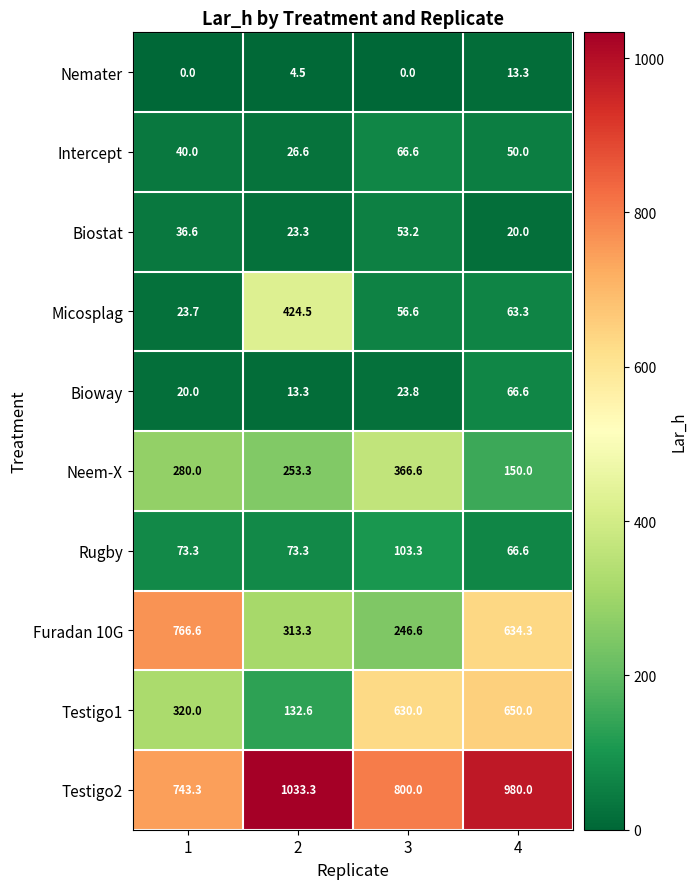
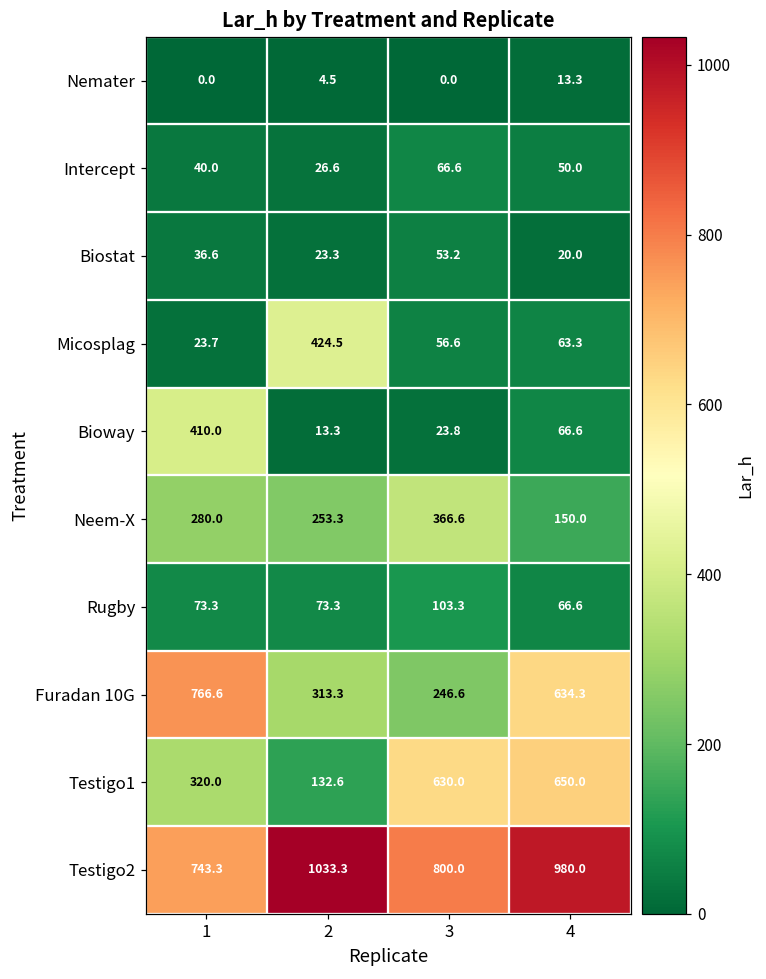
  {
    "Nemater": {
      "1": 0.0,
      "2": 4.5,
      "3": 0.0,
      "4": 13.3
    },
    "Intercept": {
      "1": 40.0,
      "2": 26.6,
      "3": 66.6,
      "4": 50.0
    },
    "Biostat": {
      "1": 36.6,
      "2": 23.3,
      "3": 53.2,
      "4": 20.0
    },
    "Micosplag": {
      "1": 23.7,
      "2": 424.5,
      "3": 56.6,
      "4": 63.3
    },
    "Bioway": {
-     "1": 20.0,
+     "1": 410.0,
      "2": 13.3,
      "3": 23.8,
      "4": 66.6
    },
    "Neem-X": {
      "1": 280.0,
      "2": 253.3,
      "3": 366.6,
      "4": 150.0
    },
    "Rugby": {
      "1": 73.3,
      "2": 73.3,
      "3": 103.3,
      "4": 66.6
    },
    "Furadan 10G": {
      "1": 766.6,
      "2": 313.3,
      "3": 246.6,
      "4": 634.3
    },
    "Testigo1": {
      "1": 320.0,
      "2": 132.6,
      "3": 630.0,
      "4": 650.0
    },
    "Testigo2": {
      "1": 743.3,
      "2": 1033.3,
      "3": 800.0,
      "4": 980.0
    }
  }
